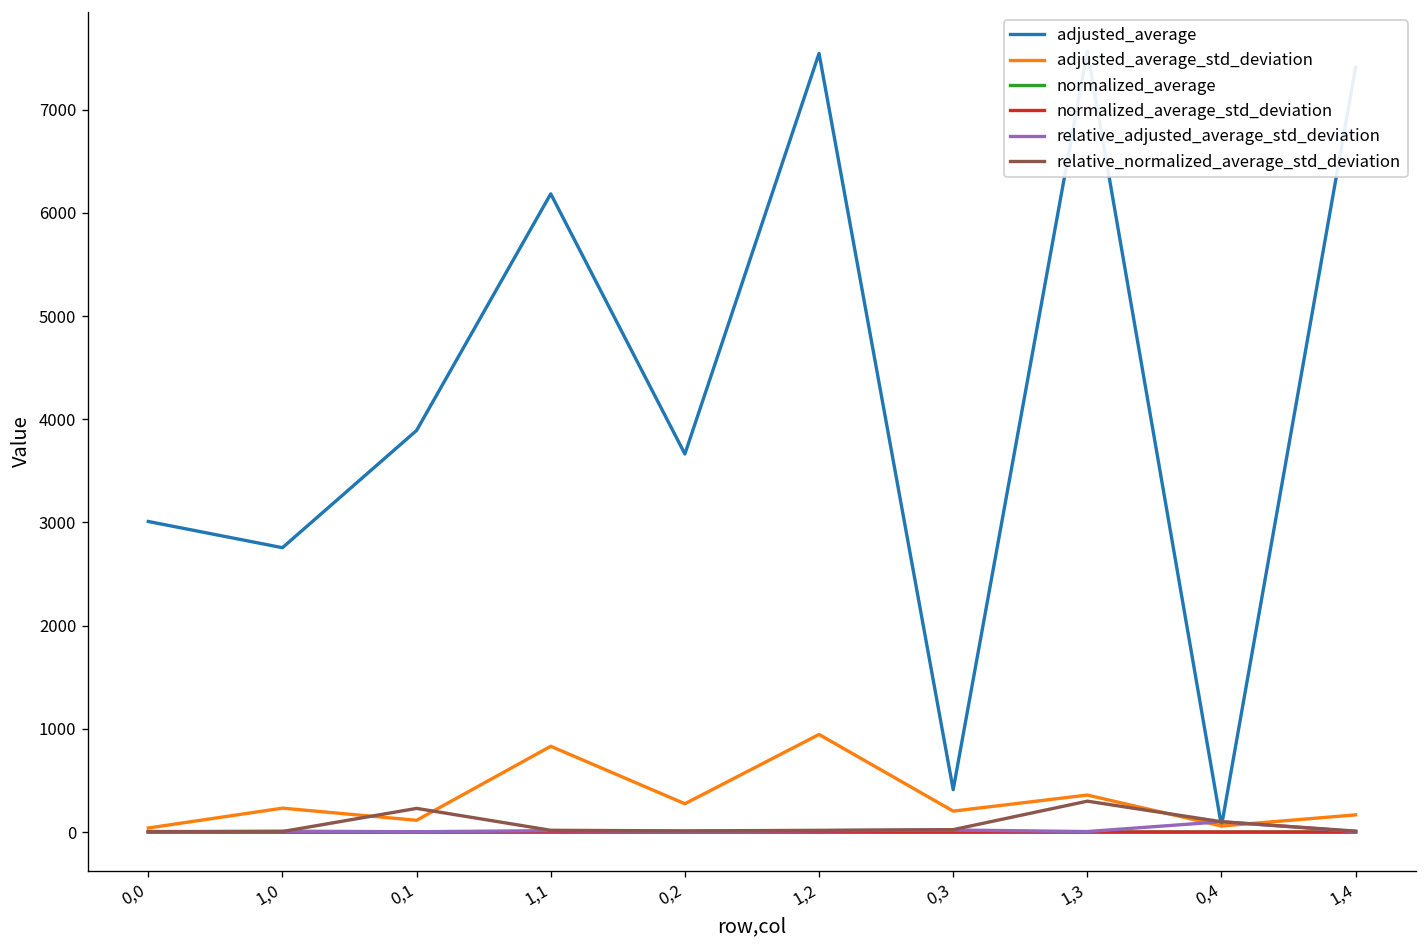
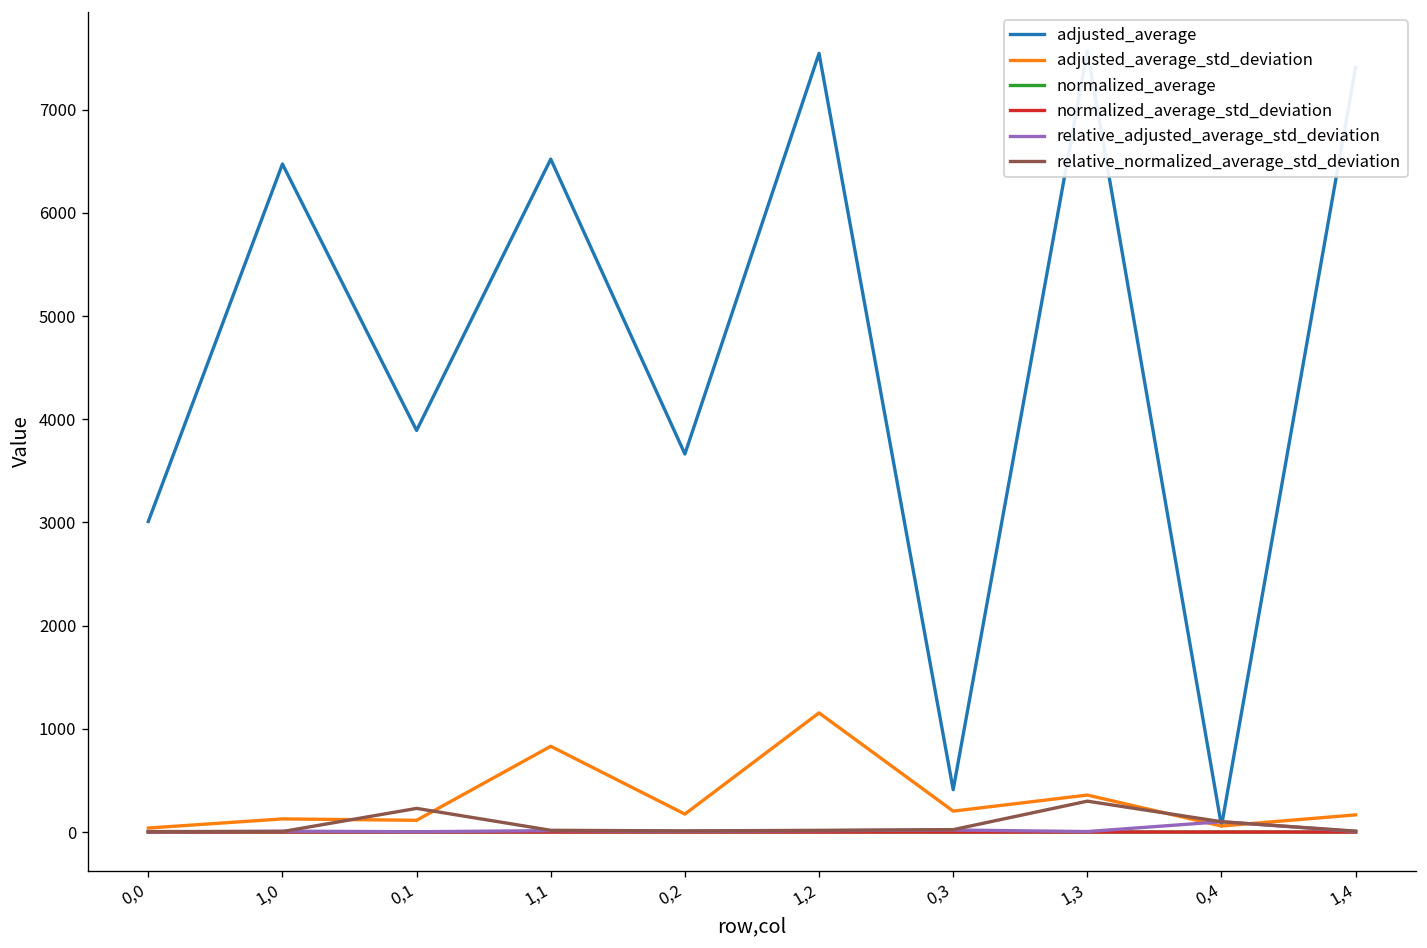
  {
    "adjusted_average": {
      "0,0": 3000,
-     "1,0": 2800,
+     "1,0": 6500,
      "0,1": 3900,
-     "1,1": 6200,
+     "1,1": 6500,
      "0,2": 3700,
      "1,2": 7500,
      "0,3": 400
    },
    "adjusted_average_std_deviation": {
      "0,0": 0,
-     "1,0": 200,
+     "1,0": 100,
      "0,1": 100,
      "1,1": 800,
-     "0,2": 300,
-     "1,2": 900,
+     "0,2": 200,
+     "1,2": 1200,
      "0,3": 200,
      "1,3": 400,
      "1,4": 200
    },
    "normalized_average_std_deviation": {
      "0,4": 0
    },
    "relative_normalized_average_std_deviation": {
      "0,1": 200,
      "1,3": 300
    }
  }
